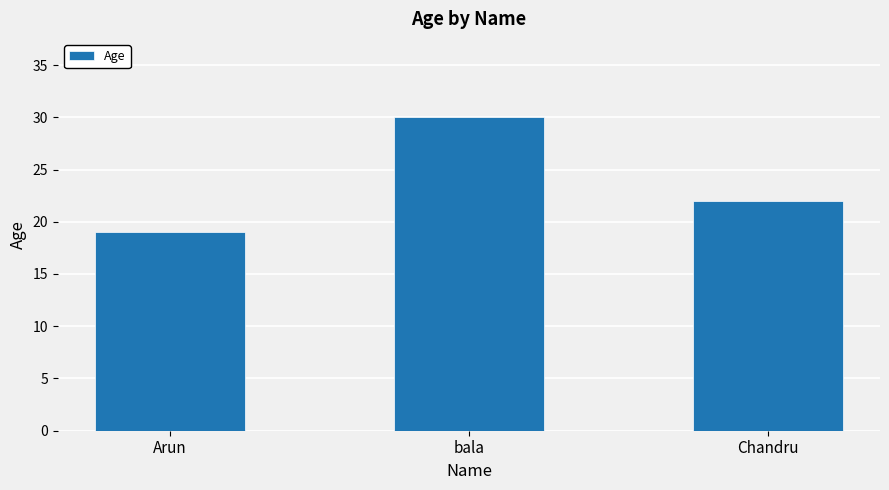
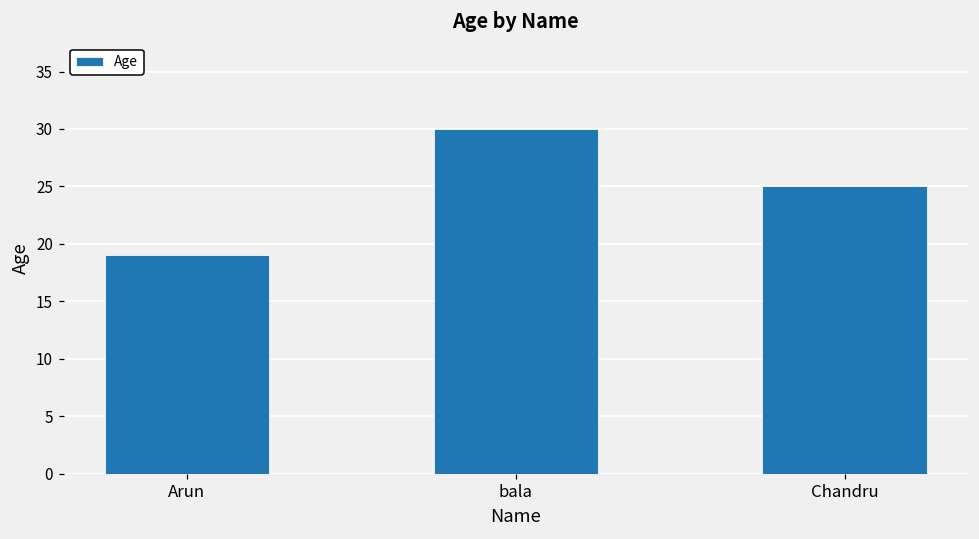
  {
    "Arun": 19,
    "bala": 30,
-   "Chandru": 22
+   "Chandru": 25
  }
